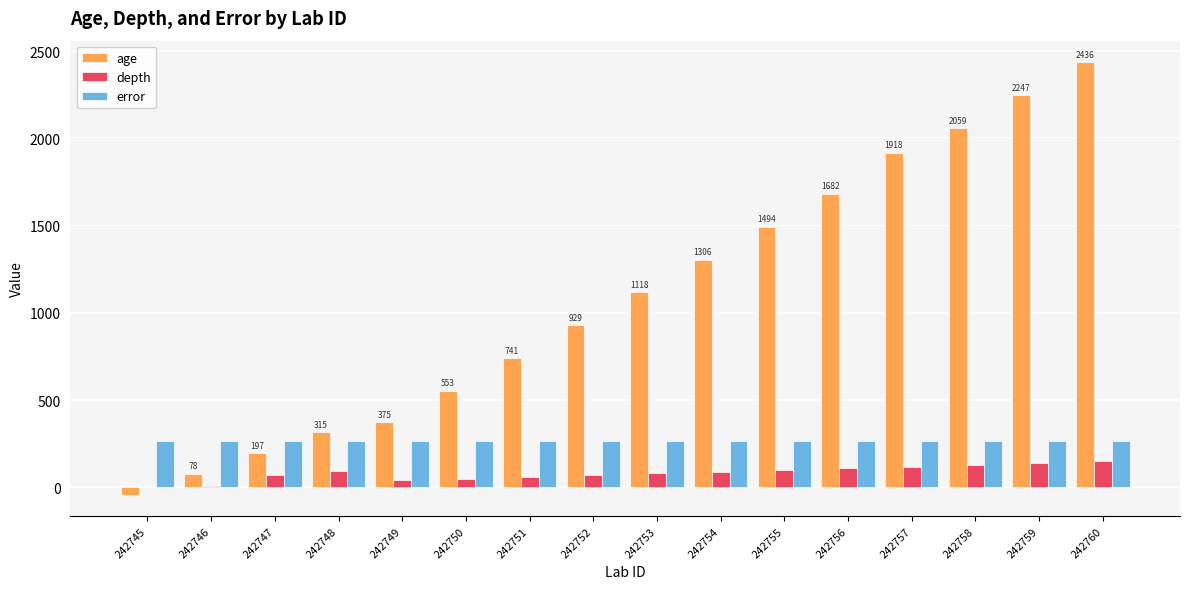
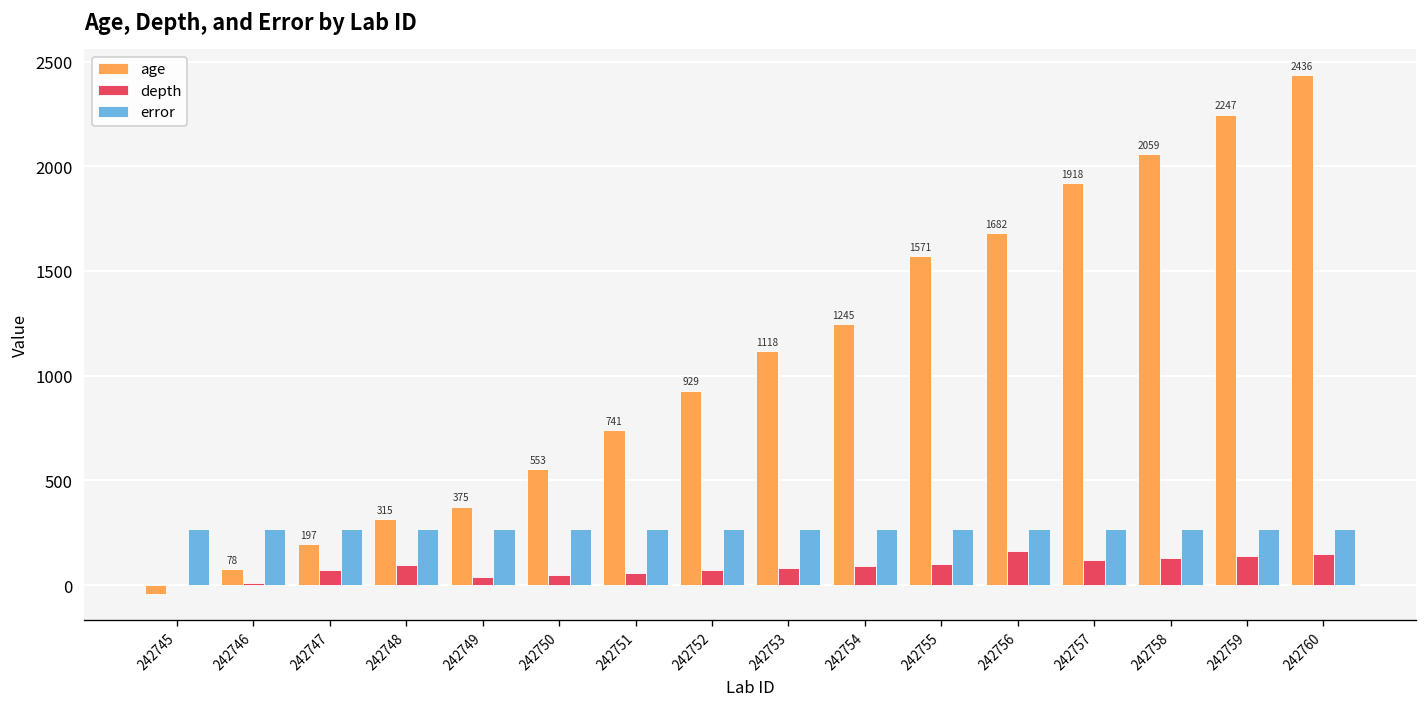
  {
    "age": {
      "242746": 78,
      "242747": 197,
      "242748": 315,
      "242749": 375,
      "242750": 553,
      "242751": 741,
      "242752": 929,
      "242753": 1118,
-     "242754": 1306,
-     "242755": 1494,
+     "242754": 1245,
+     "242755": 1571,
      "242756": 1682,
      "242757": 1918,
      "242758": 2059,
      "242759": 2247,
      "242760": 2436
    },
    "depth": {
      "242745": 0,
      "242747": 70,
      "242748": 100,
      "242749": 40,
      "242750": 50,
      "242751": 60,
      "242752": 70,
      "242753": 80,
      "242754": 90,
      "242755": 100,
-     "242756": 110,
+     "242756": 160,
      "242757": 120,
      "242758": 130,
      "242759": 140,
      "242760": 150
    },
    "error": {
      "242745": 270,
      "242746": 270,
      "242747": 270,
      "242748": 270,
      "242749": 270,
      "242750": 270,
      "242751": 270,
      "242752": 270,
      "242753": 270,
      "242754": 270,
      "242755": 270,
      "242756": 270,
      "242757": 270,
      "242758": 270,
      "242759": 270,
      "242760": 270
    }
  }
